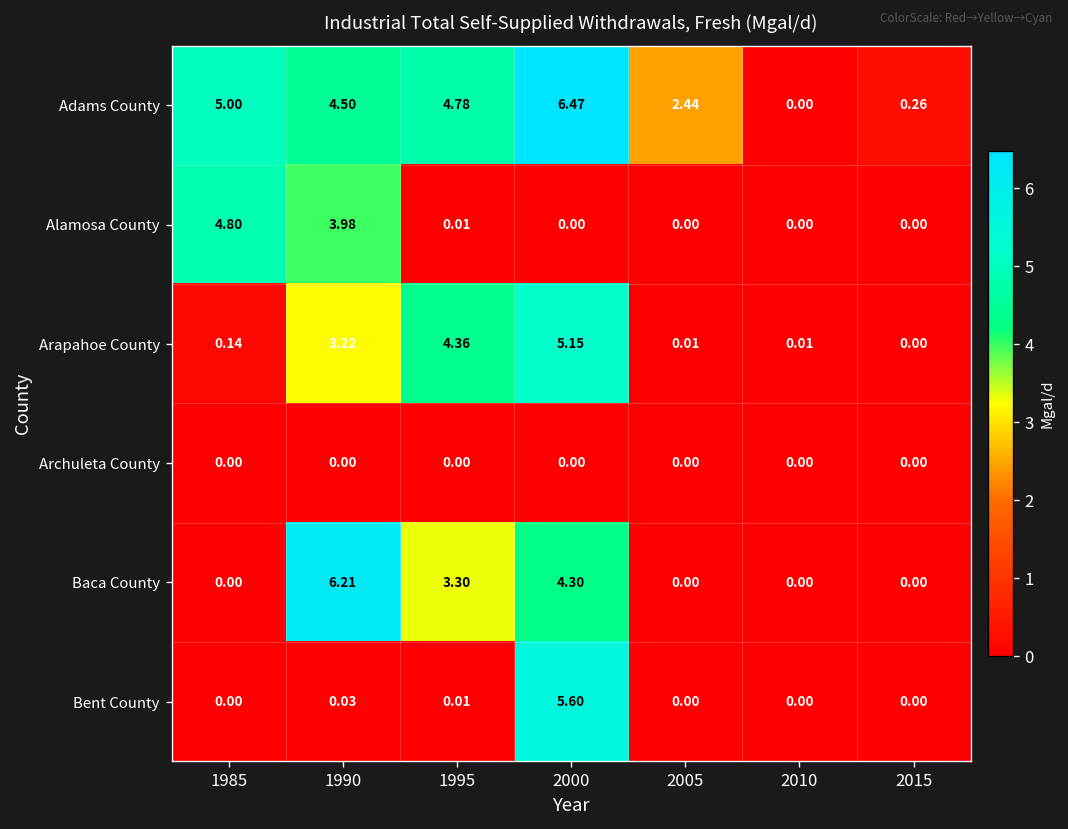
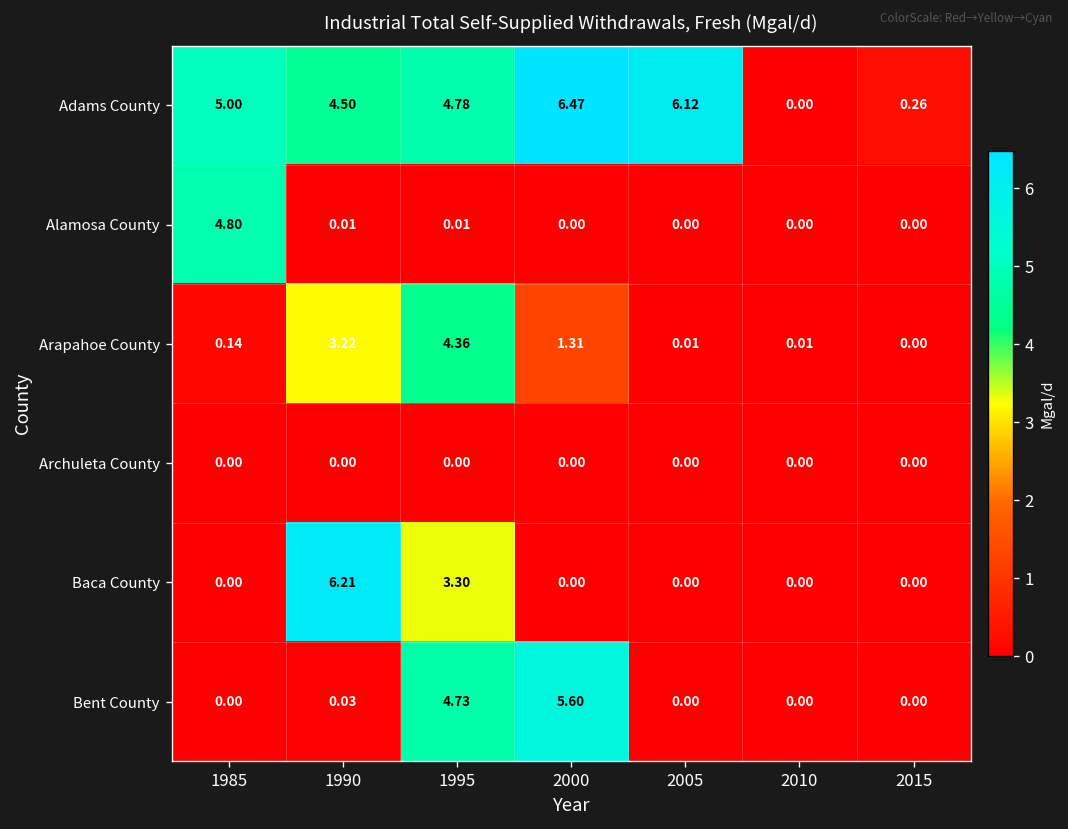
  {
    "Adams County": {
      "1985": 5.00,
      "1990": 4.50,
      "1995": 4.78,
      "2000": 6.47,
-     "2005": 2.44,
+     "2005": 6.12,
      "2010": 0.00,
      "2015": 0.26
    },
    "Alamosa County": {
      "1985": 4.80,
-     "1990": 3.98,
+     "1990": 0.01,
      "1995": 0.01,
      "2000": 0.00,
      "2005": 0.00,
      "2010": 0.00,
      "2015": 0.00
    },
    "Arapahoe County": {
      "1985": 0.14,
      "1990": 3.22,
      "1995": 4.36,
-     "2000": 5.15,
+     "2000": 1.31,
      "2005": 0.01,
      "2010": 0.01,
      "2015": 0.00
    },
    "Archuleta County": {
      "1985": 0.00,
      "1990": 0.00,
      "1995": 0.00,
      "2000": 0.00,
      "2005": 0.00,
      "2010": 0.00,
      "2015": 0.00
    },
    "Baca County": {
      "1985": 0.00,
      "1990": 6.21,
      "1995": 3.30,
-     "2000": 4.30,
+     "2000": 0.00,
      "2005": 0.00,
      "2010": 0.00,
      "2015": 0.00
    },
    "Bent County": {
      "1985": 0.00,
      "1990": 0.03,
-     "1995": 0.01,
+     "1995": 4.73,
      "2000": 5.60,
      "2005": 0.00,
      "2010": 0.00,
      "2015": 0.00
    }
  }
